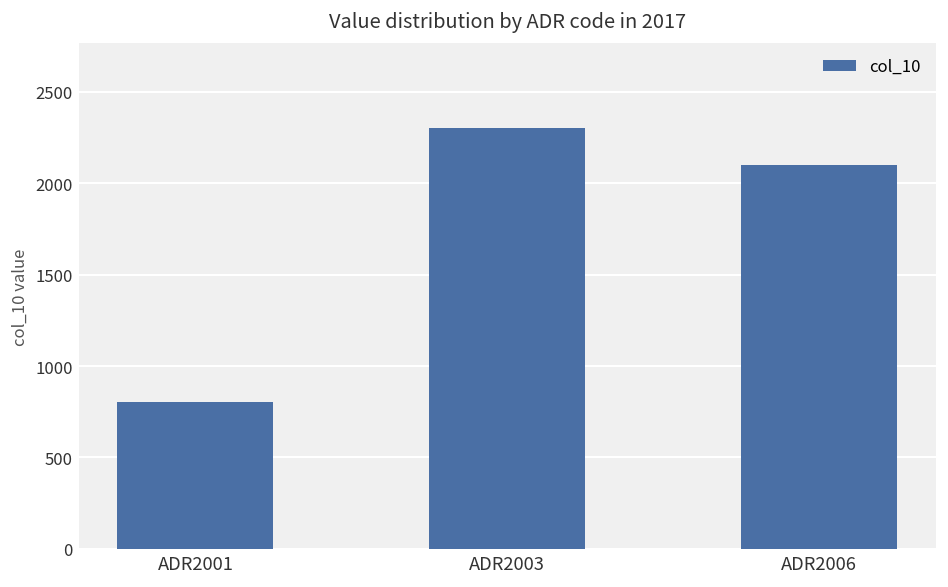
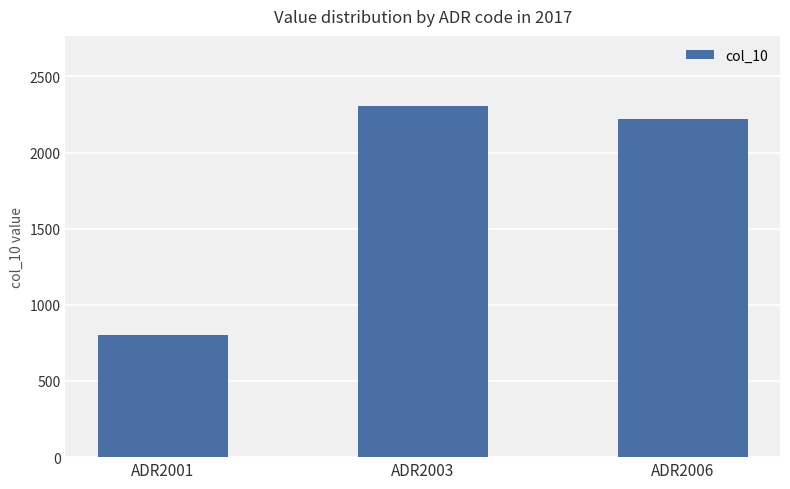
  {
    "ADR2001": 800,
    "ADR2003": 2310,
-   "ADR2006": 2100
+   "ADR2006": 2220
  }
